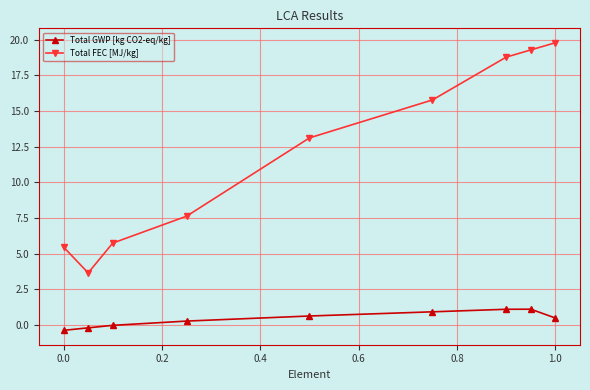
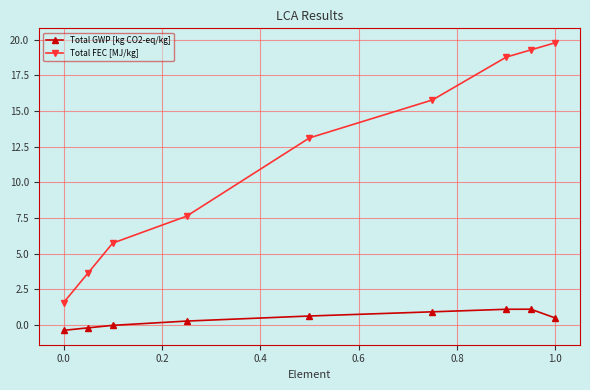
  {
    "Total GWP [kg CO2-eq/kg]": {
      "0.0": -0.4,
      "1.0": 0.5
    },
    "Total FEC [MJ/kg]": {
-     "0.0": 5.5,
+     "0.0": 1.6,
      "1.0": 19.8
    }
  }
